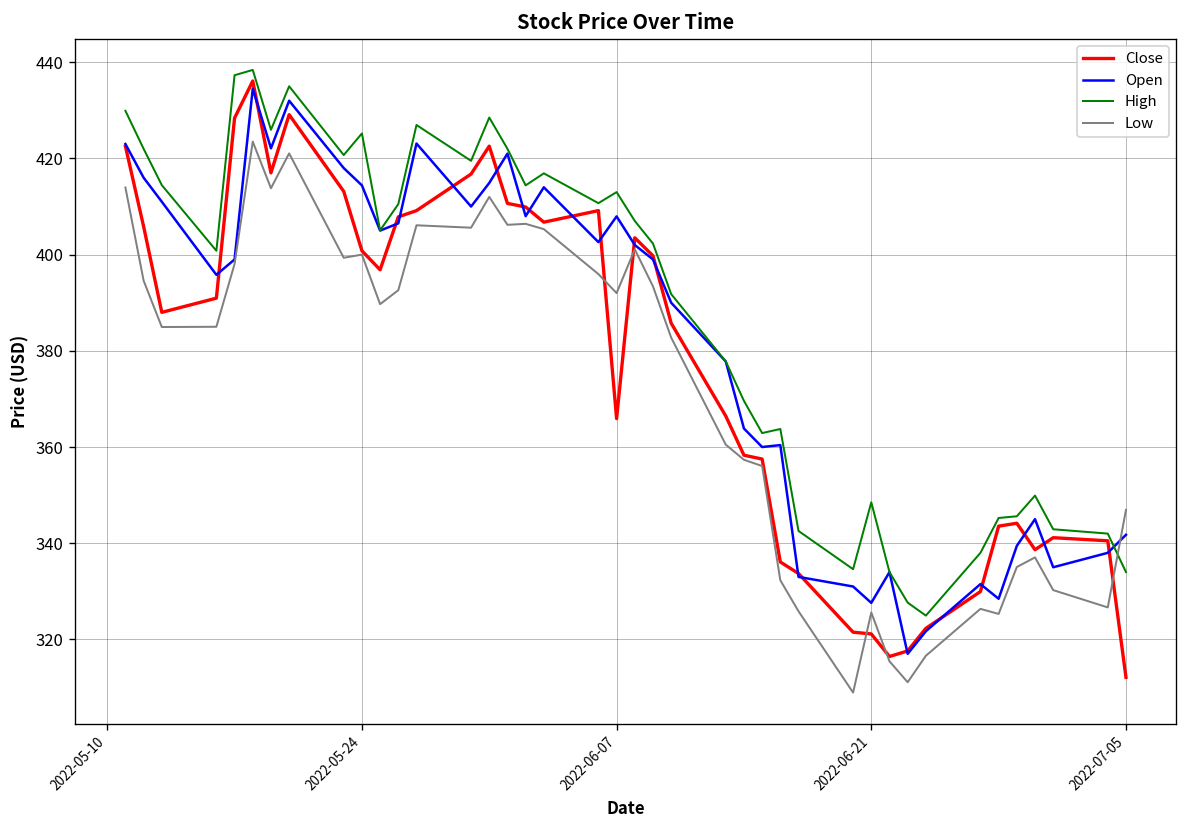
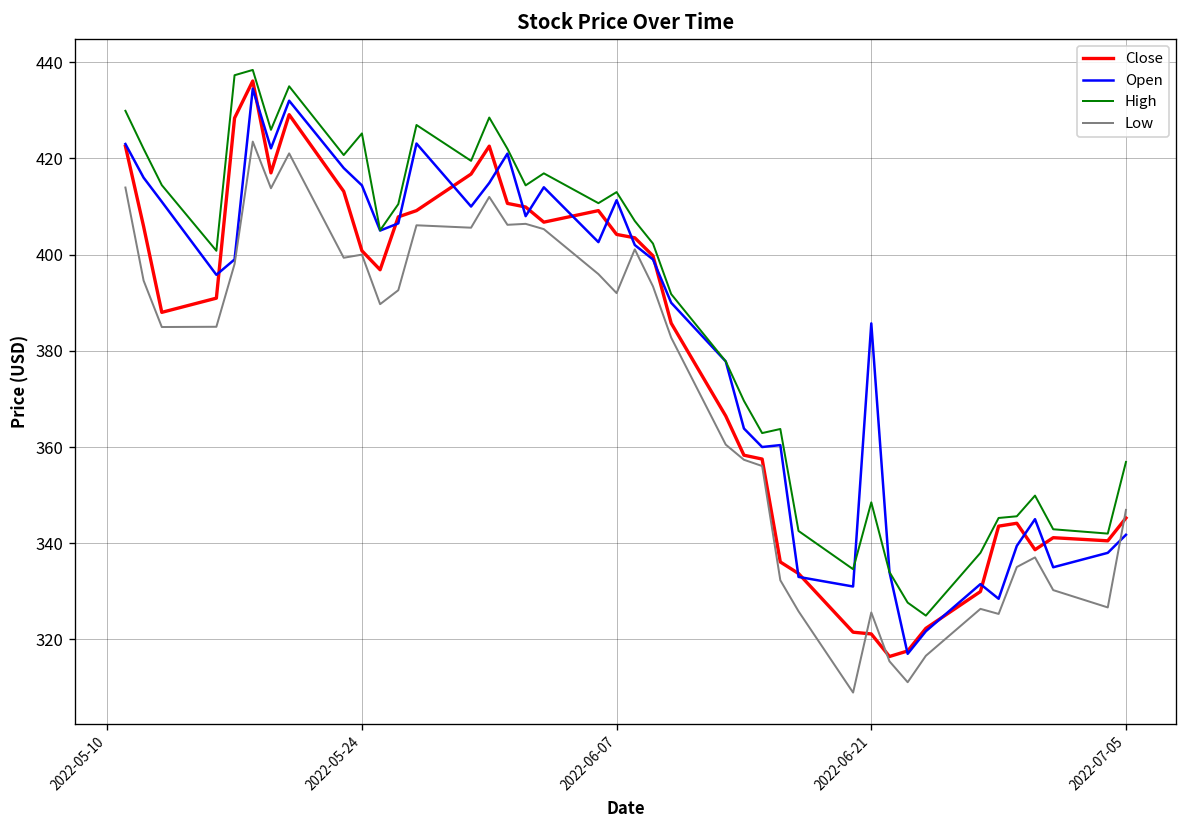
  {
    "Close": {
      "2022-05-24": 401,
-     "2022-06-07": 366,
+     "2022-06-07": 404,
      "2022-06-21": 321,
-     "2022-07-05": 312
+     "2022-07-05": 345
    },
    "Open": {
      "2022-05-24": 414,
-     "2022-06-07": 408,
-     "2022-06-21": 328,
+     "2022-06-07": 411,
+     "2022-06-21": 386,
      "2022-07-05": 342
    },
    "High": {
      "2022-05-24": 425,
      "2022-06-07": 413,
      "2022-06-21": 349,
-     "2022-07-05": 334
+     "2022-07-05": 357
    },
    "Low": {
      "2022-05-24": 400,
      "2022-06-07": 392,
      "2022-06-21": 326,
      "2022-07-05": 347
    }
  }
